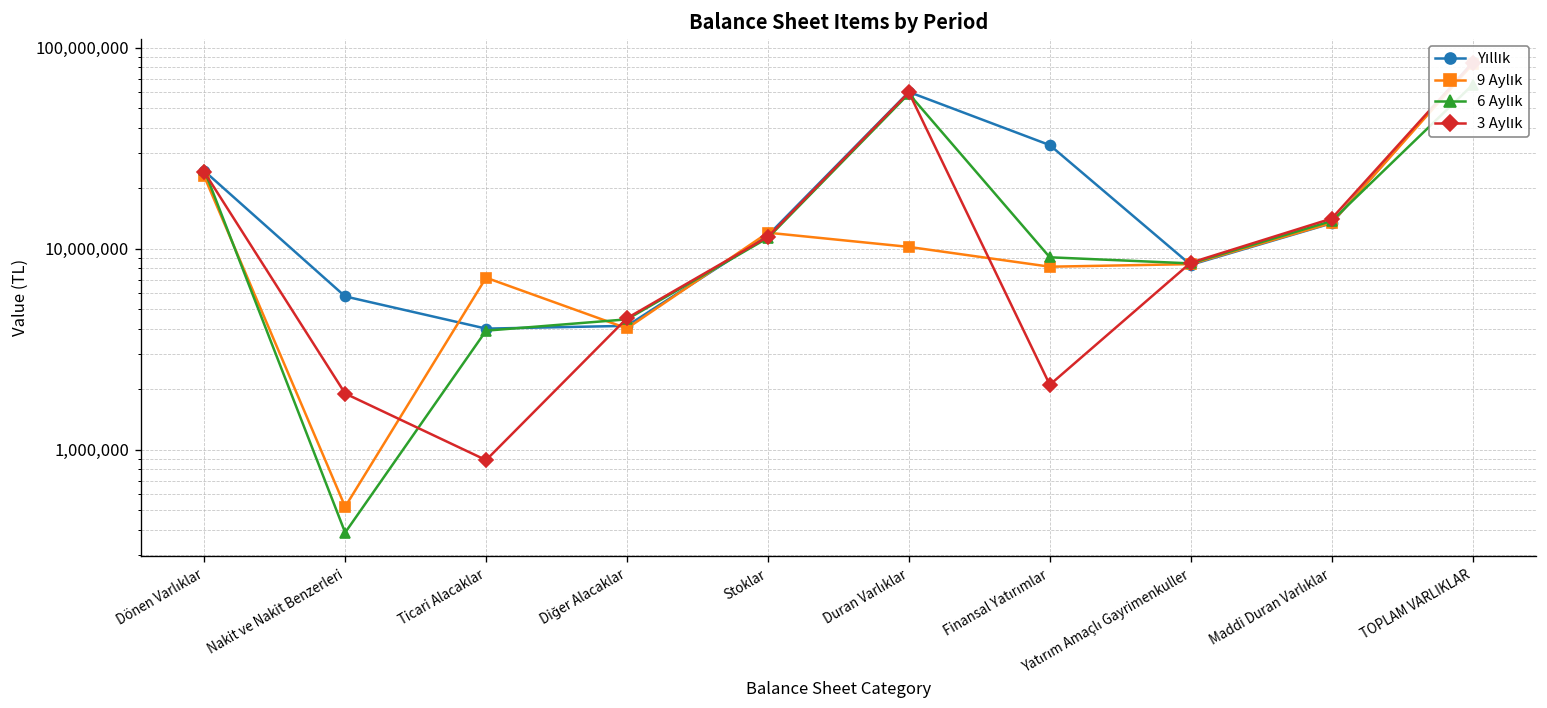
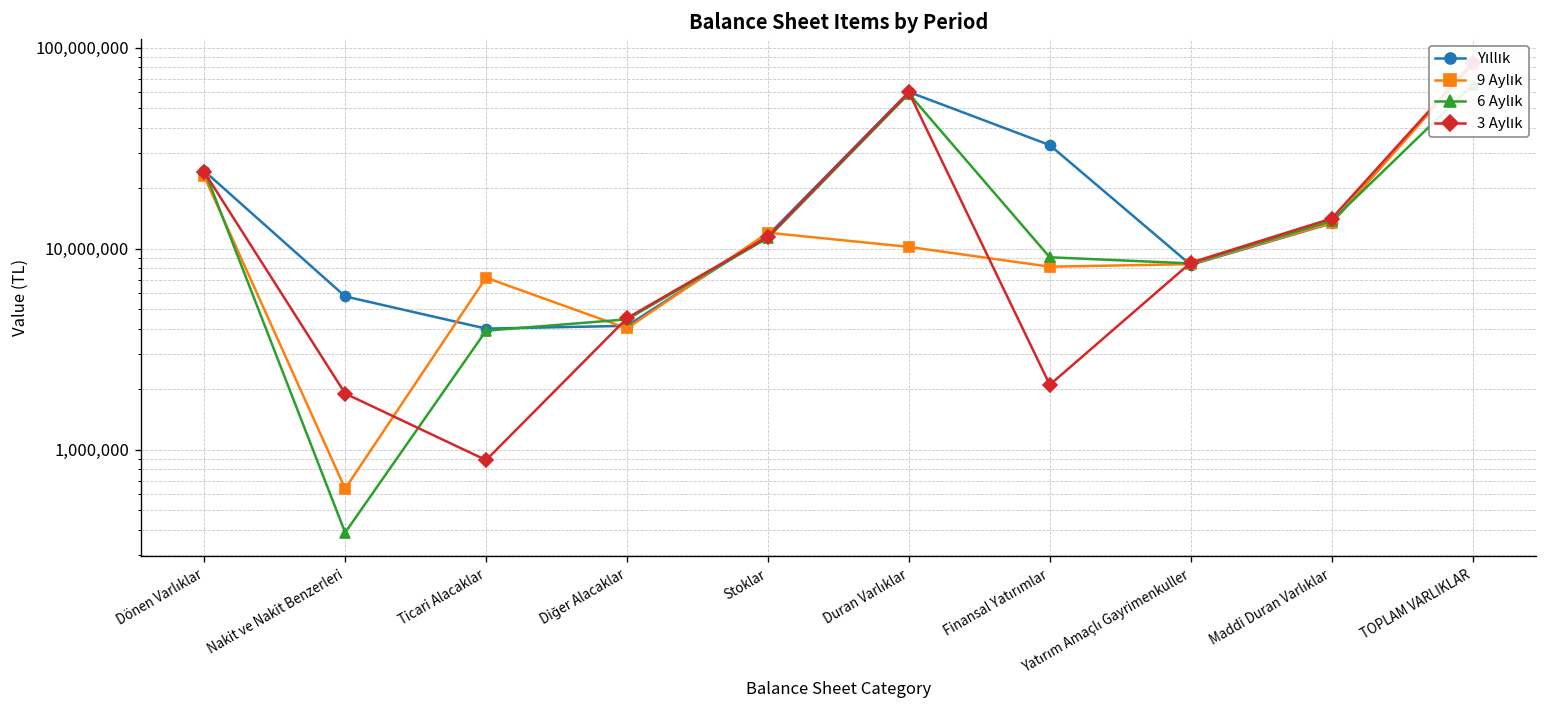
  {
    "Yıllık": {
      "Nakit ve Nakit Benzerleri": "5,800,000",
      "Finansal Yatırımlar": "33,000,000"
    },
    "9 Aylık": {
      "Dönen Varlıklar": "23,000,000",
-     "Nakit ve Nakit Benzerleri": "520,000",
+     "Nakit ve Nakit Benzerleri": "640,000",
      "Ticari Alacaklar": "7,200,000",
      "Duran Varlıklar": "10,000,000",
      "Finansal Yatırımlar": "8,000,000"
    },
    "6 Aylık": {
      "Nakit ve Nakit Benzerleri": "390,000",
      "Finansal Yatırımlar": "9,000,000"
    },
    "3 Aylık": {
      "Nakit ve Nakit Benzerleri": "1,900,000",
      "Ticari Alacaklar": "900,000",
      "Finansal Yatırımlar": "2,100,000"
    }
  }
